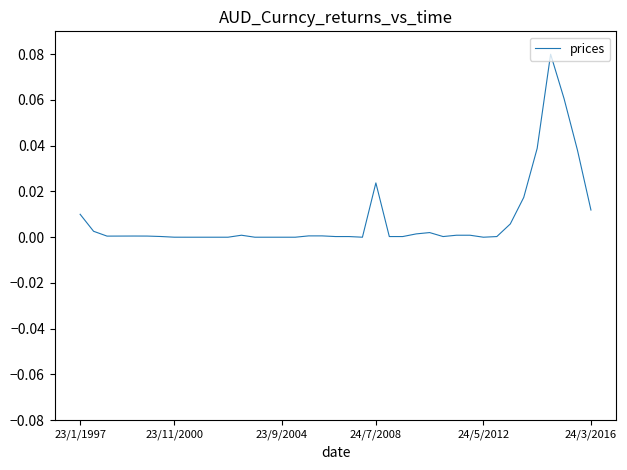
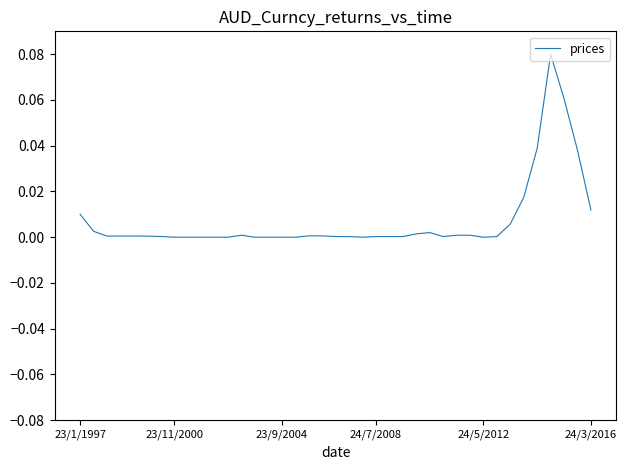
  {
    "23/1/1997": 0.010,
    "23/11/2000": 0.000,
    "23/9/2004": 0.000,
-   "24/7/2008": 0.024,
+   "24/7/2008": 0.000,
    "24/5/2012": 0.000,
    "24/3/2016": 0.012
  }
